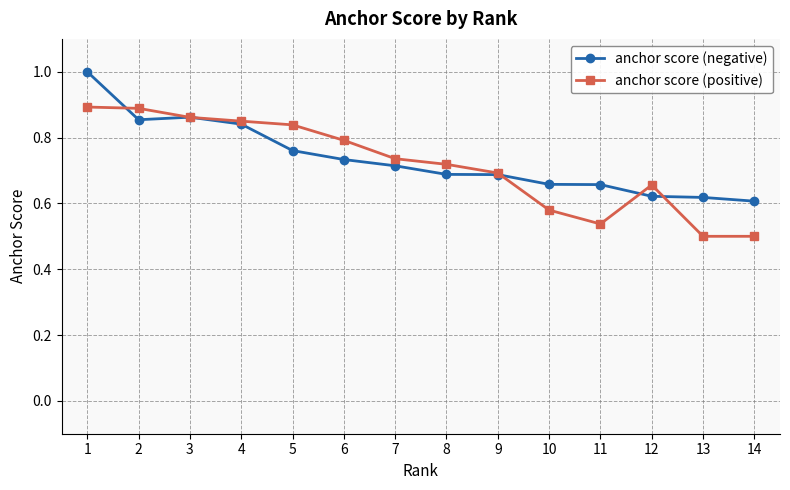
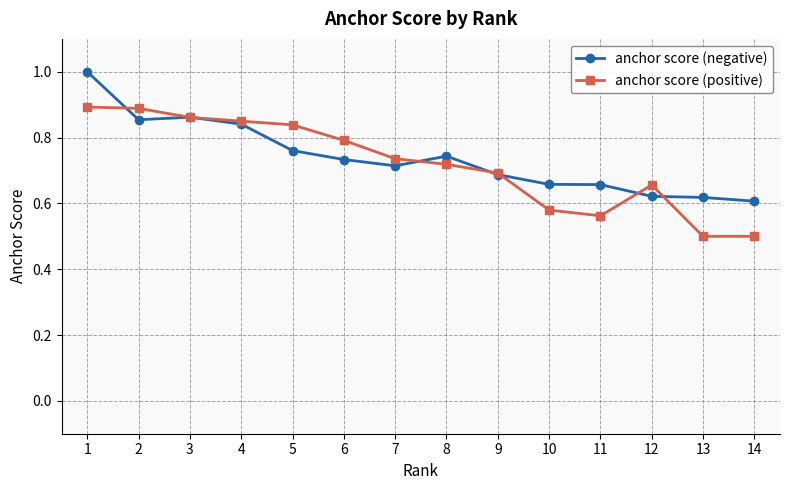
  {
    "anchor score (negative)": {
      "1": 1.00,
      "2": 0.85,
      "4": 0.84,
      "5": 0.76,
      "6": 0.73,
      "7": 0.71,
-     "8": 0.69,
+     "8": 0.74,
      "10": 0.66,
      "11": 0.66,
      "12": 0.62,
      "13": 0.62,
      "14": 0.61
    },
    "anchor score (positive)": {
      "1": 0.89,
      "2": 0.89,
      "4": 0.85,
      "5": 0.84,
      "6": 0.79,
      "7": 0.74,
      "8": 0.72,
      "10": 0.58,
-     "11": 0.54,
+     "11": 0.56,
      "12": 0.66,
      "13": 0.50,
      "14": 0.50
    }
  }
